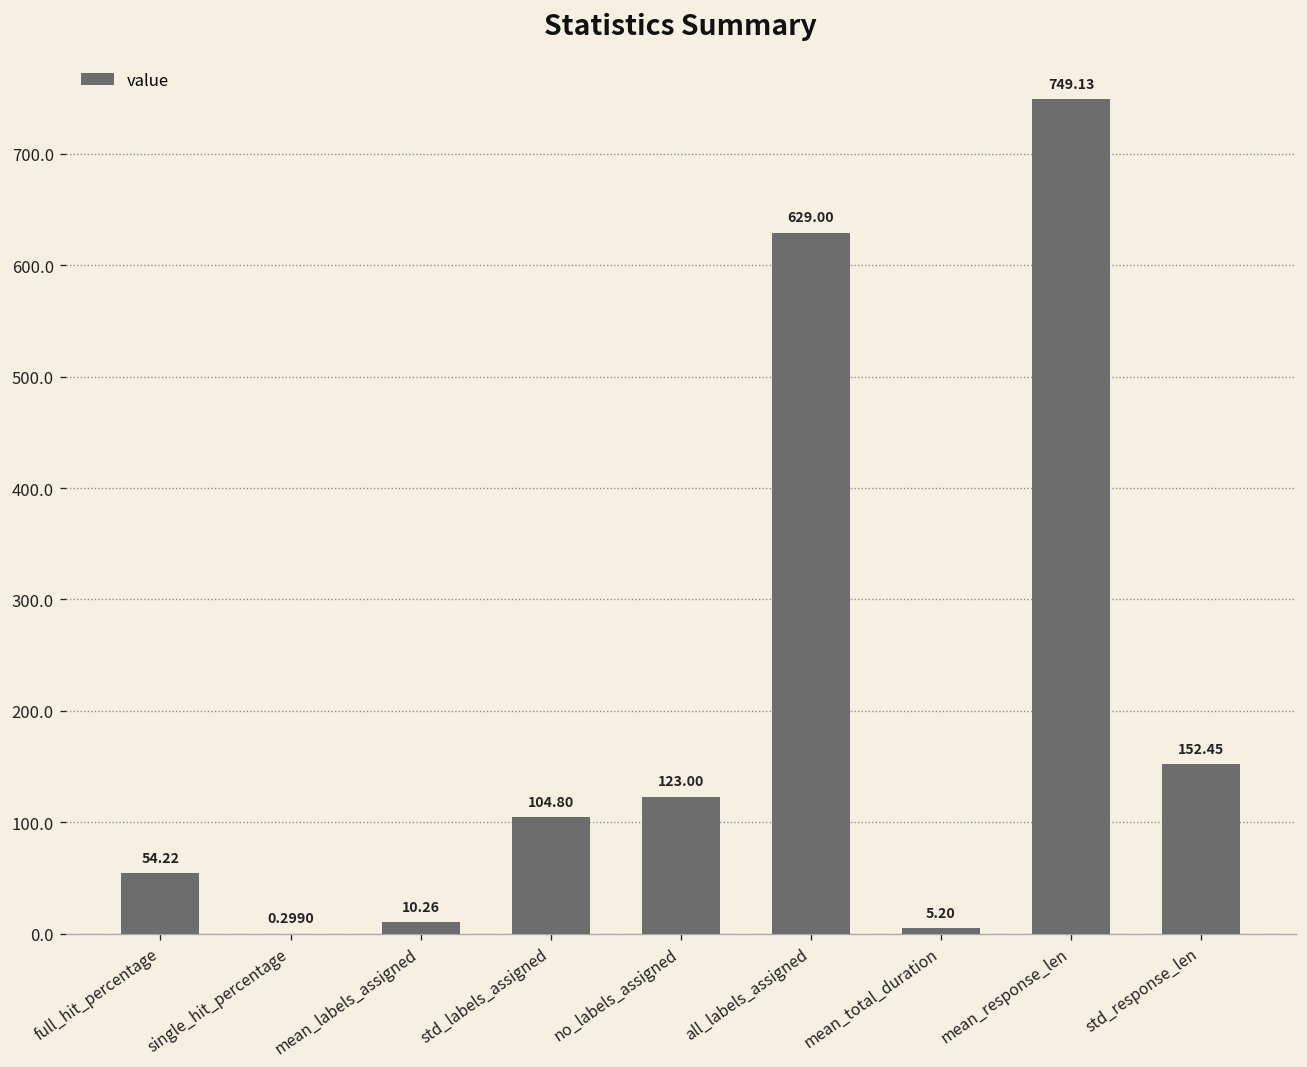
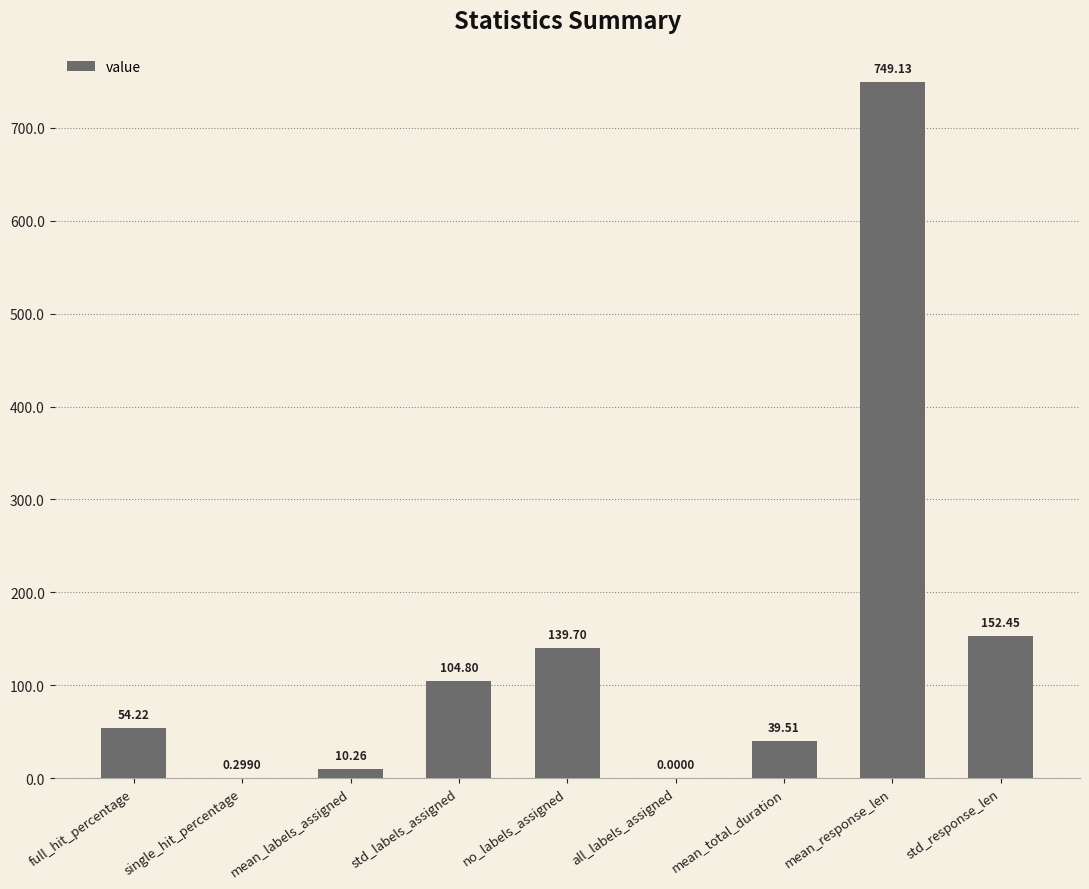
  {
    "full_hit_percentage": 54.22,
    "single_hit_percentage": 0.2990,
    "mean_labels_assigned": 10.26,
    "std_labels_assigned": 104.80,
-   "no_labels_assigned": 123.00,
-   "all_labels_assigned": 629.00,
-   "mean_total_duration": 5.20,
+   "no_labels_assigned": 139.70,
+   "all_labels_assigned": 0.0000,
+   "mean_total_duration": 39.51,
    "mean_response_len": 749.13,
    "std_response_len": 152.45
  }
